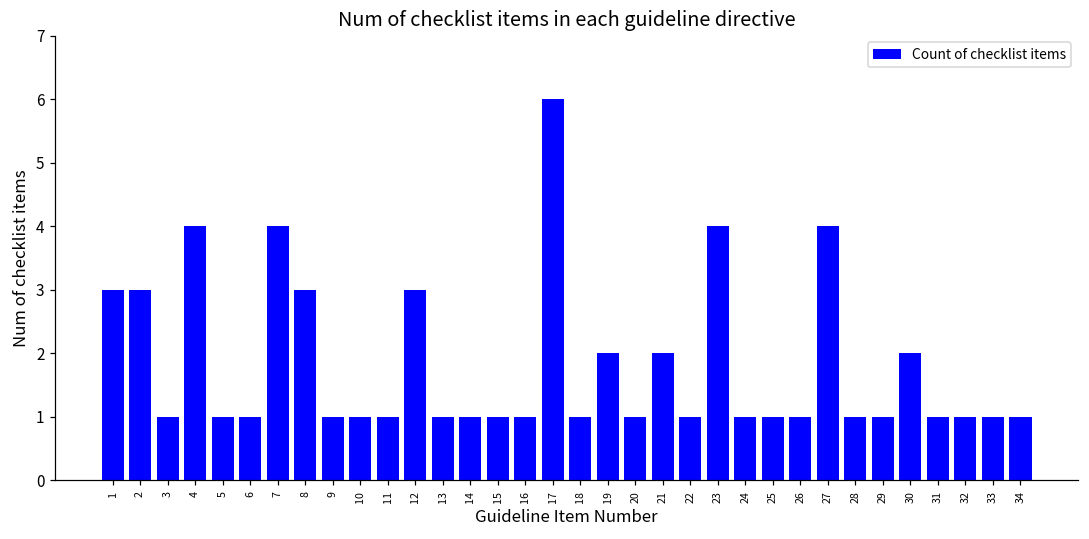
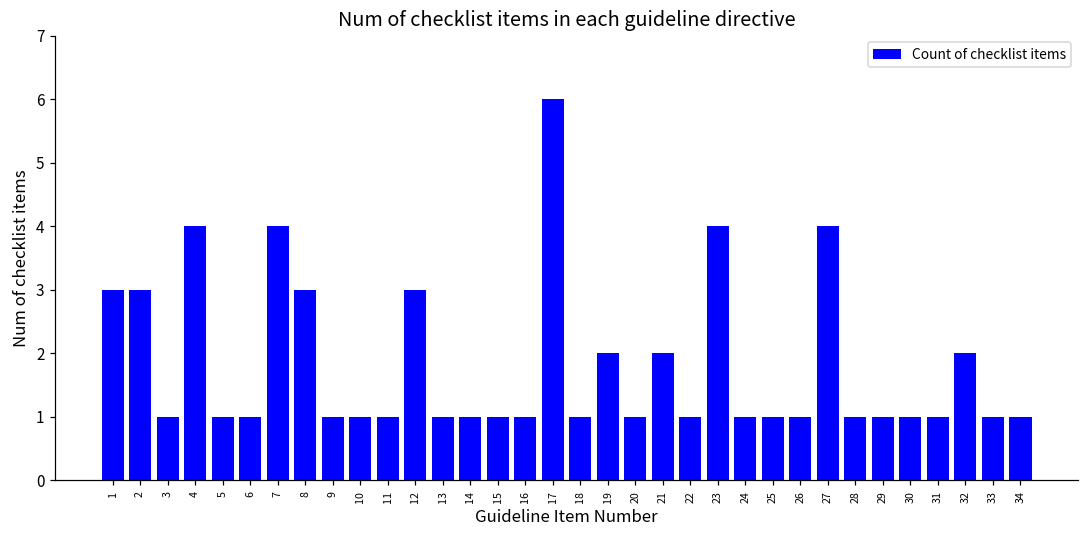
  {
    "1": 3,
    "2": 3,
    "3": 1,
    "4": 4,
    "5": 1,
    "6": 1,
    "7": 4,
    "8": 3,
    "9": 1,
    "10": 1,
    "11": 1,
    "12": 3,
    "13": 1,
    "14": 1,
    "15": 1,
    "16": 1,
    "17": 6,
    "18": 1,
    "19": 2,
    "20": 1,
    "21": 2,
    "22": 1,
    "23": 4,
    "24": 1,
    "25": 1,
    "26": 1,
    "27": 4,
    "28": 1,
    "29": 1,
-   "30": 2,
+   "30": 1,
    "31": 1,
-   "32": 1,
+   "32": 2,
    "33": 1,
    "34": 1
  }
